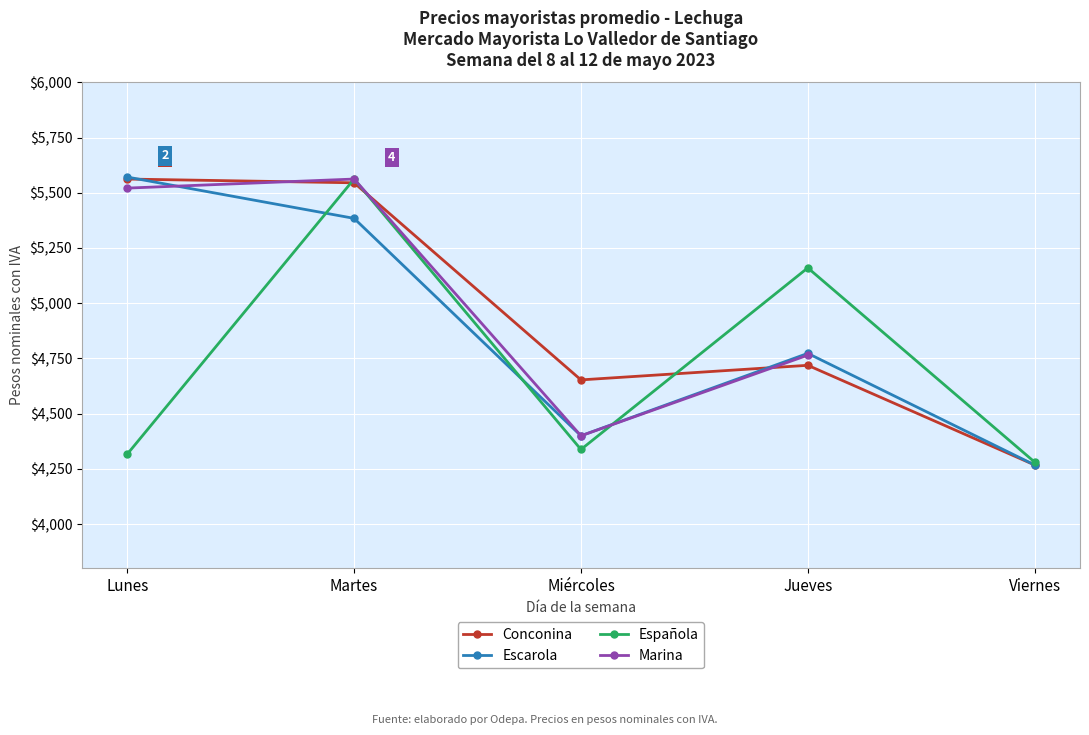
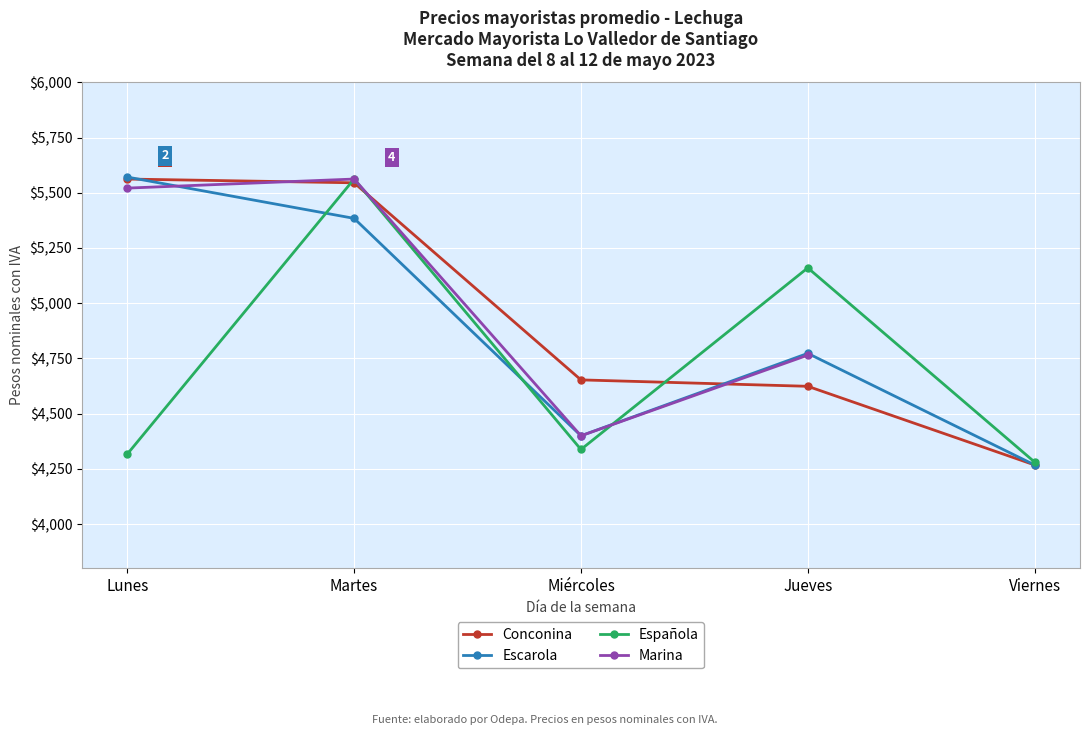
  {
    "Conconina": {
      "Martes": "$5,550",
      "Miércoles": "$4,650",
-     "Jueves": "$4,720"
+     "Jueves": "$4,620"
    },
    "Escarola": {
      "Martes": "$5,380"
    },
    "Española": {
      "Lunes": "$4,320",
      "Miércoles": "$4,340",
      "Jueves": "$5,160",
      "Viernes": "$4,280"
    },
    "Marina": {
      "Lunes": "$5,520"
    }
  }
